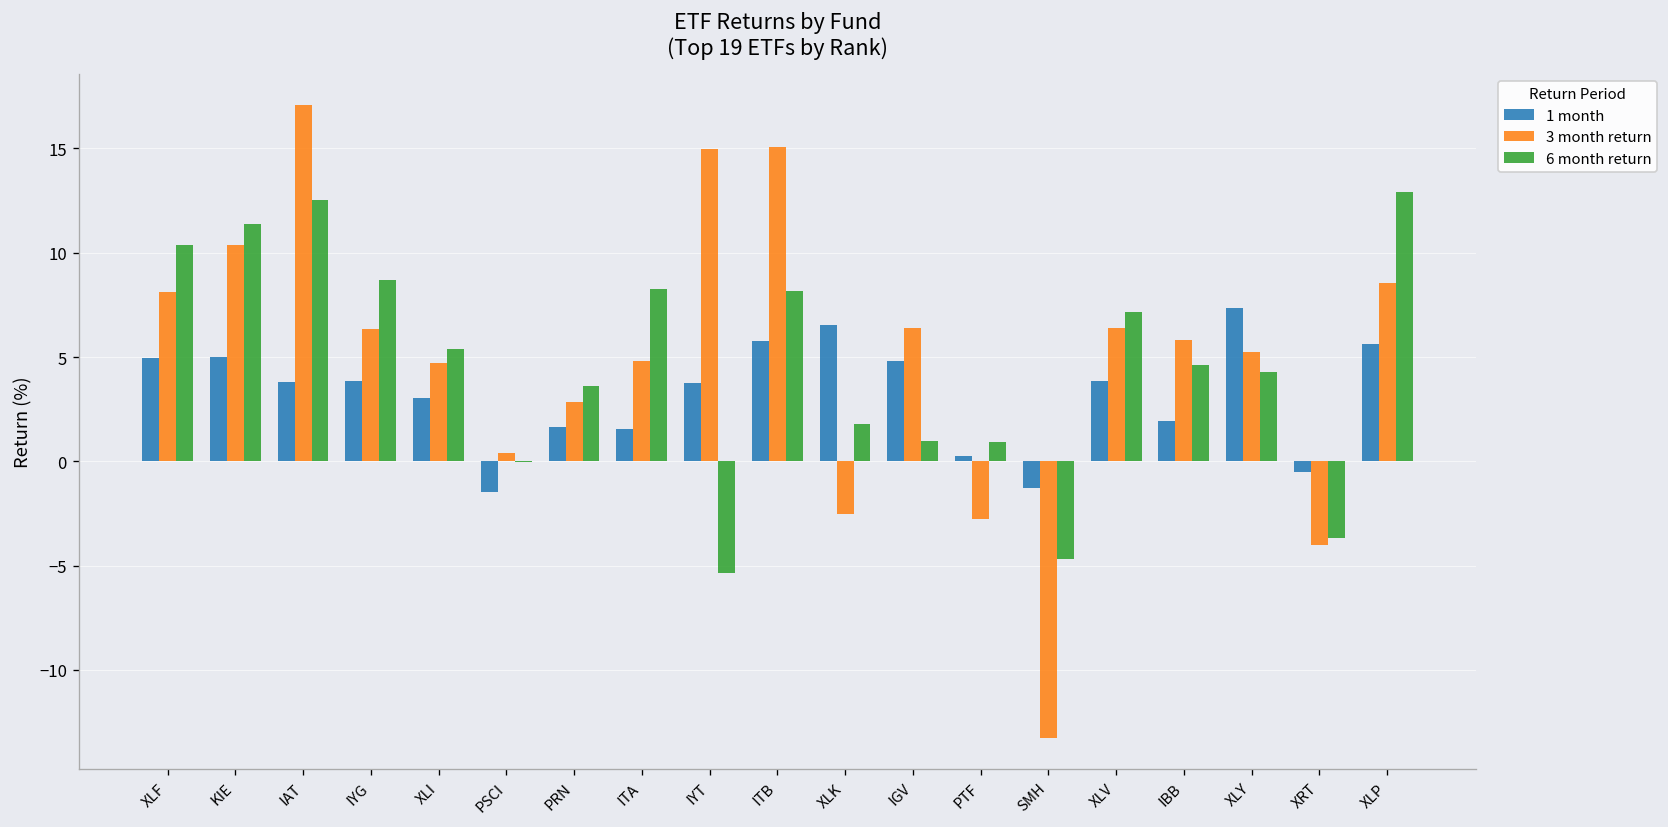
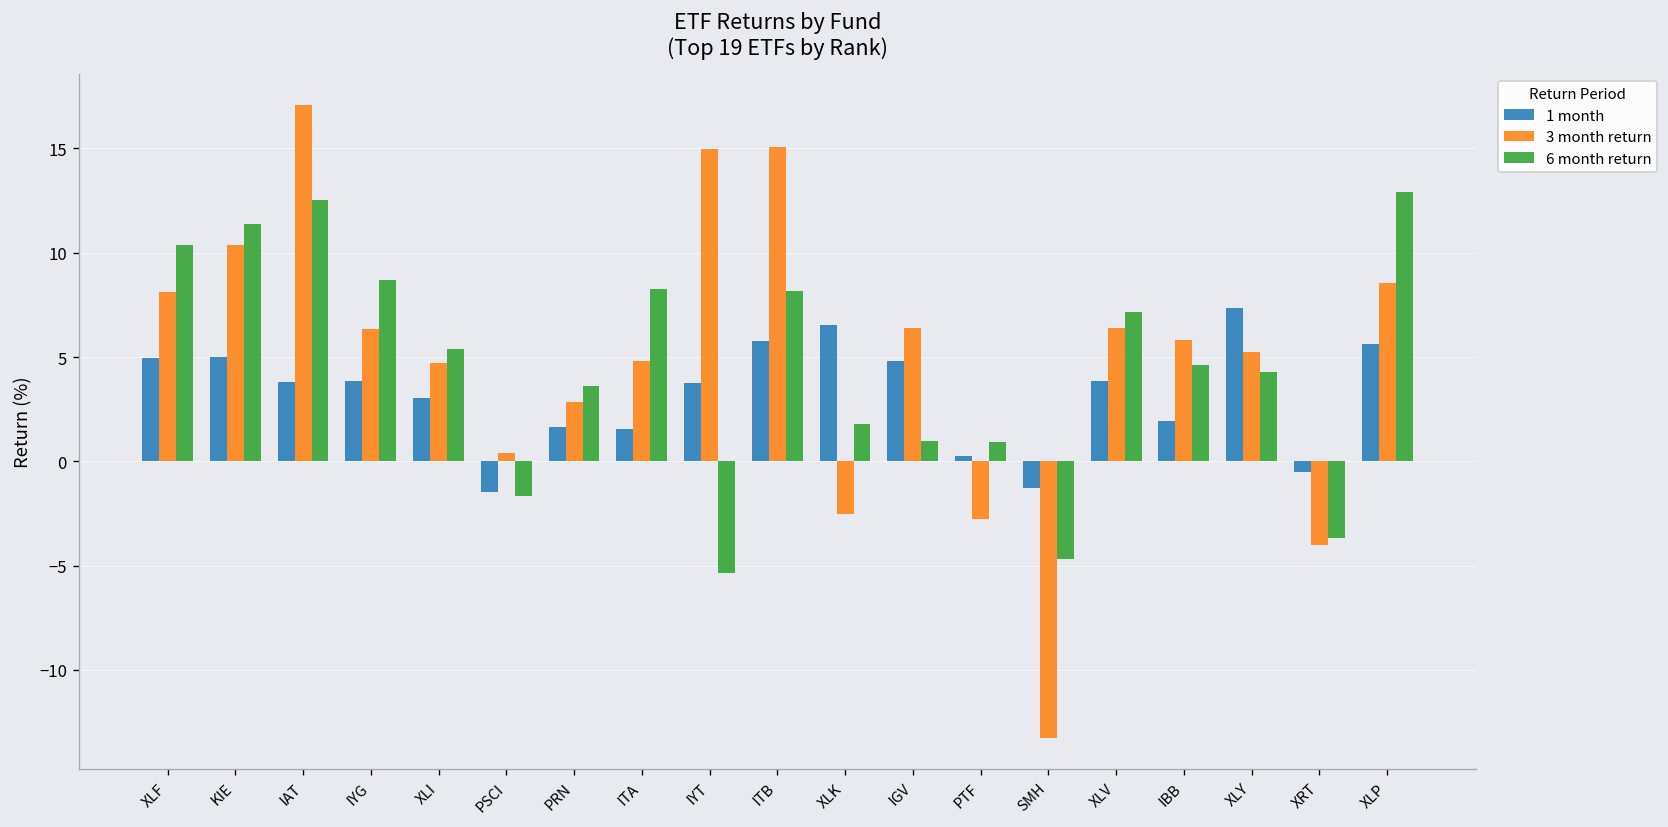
  {
    "1 month": {
      "XLF": 4.9,
      "KIE": 5.0,
      "IAT": 3.8,
      "IYG": 3.8,
      "XLI": 3.0,
      "PSCI": -1.5,
      "PRN": 1.6,
      "ITA": 1.5,
      "IYT": 3.8,
      "ITB": 5.8,
      "XLK": 6.6,
      "IGV": 4.8,
      "PTF": 0.2,
      "SMH": -1.3,
      "XLV": 3.8,
      "IBB": 1.9,
      "XLY": 7.4,
      "XRT": -0.5,
      "XLP": 5.6
    },
    "3 month return": {
      "XLF": 8.1,
      "KIE": 10.4,
      "IAT": 17.1,
      "IYG": 6.4,
      "XLI": 4.7,
      "PSCI": 0.4,
      "PRN": 2.8,
      "ITA": 4.8,
      "IYT": 15.0,
      "ITB": 15.1,
      "XLK": -2.5,
      "IGV": 6.4,
      "PTF": -2.8,
      "SMH": -13.3,
      "XLV": 6.4,
      "IBB": 5.8,
      "XLY": 5.2,
      "XRT": -4.0,
      "XLP": 8.5
    },
    "6 month return": {
      "XLF": 10.4,
      "KIE": 11.4,
      "IAT": 12.5,
      "IYG": 8.7,
      "XLI": 5.4,
-     "PSCI": 0.0,
+     "PSCI": -1.7,
      "PRN": 3.6,
      "ITA": 8.3,
      "IYT": -5.4,
      "ITB": 8.2,
      "XLK": 1.8,
      "IGV": 1.0,
      "PTF": 0.9,
      "SMH": -4.7,
      "XLV": 7.2,
      "IBB": 4.6,
      "XLY": 4.3,
      "XRT": -3.7,
      "XLP": 12.9
    }
  }
